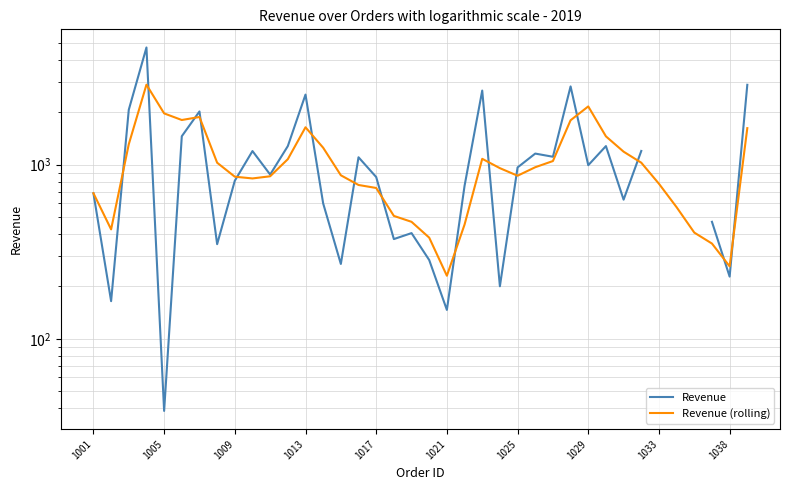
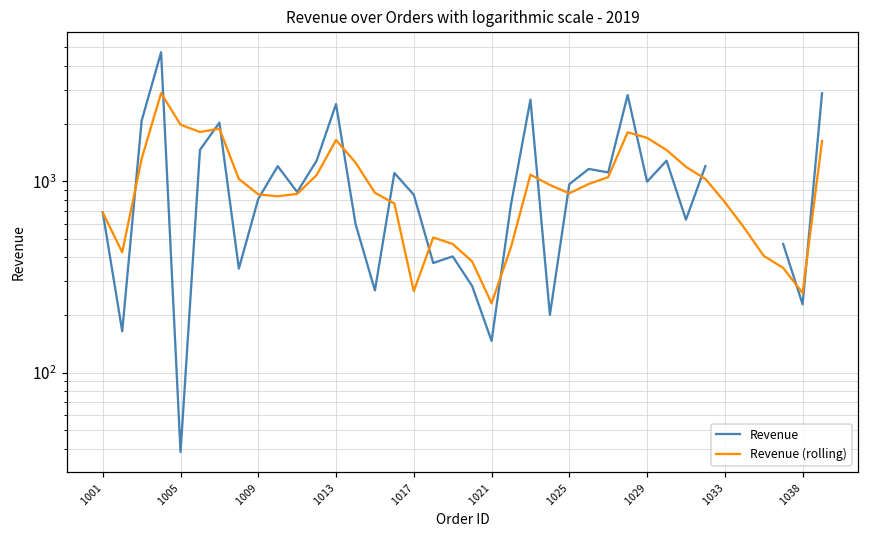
  {
    "Revenue": {
      "1005": 39,
      "1009": 800,
      "1013": 2500,
      "1017": 900,
      "1021": 150,
      "1025": 1000,
      "1029": 1000,
      "1038": 230
    },
    "Revenue (rolling)": {
      "1005": 2000,
      "1009": 900,
      "1013": 1600,
-     "1017": 740,
+     "1017": 270,
      "1021": 230,
      "1025": 900,
-     "1029": 2200,
+     "1029": 1700,
      "1033": 800,
      "1038": 260
    }
  }
